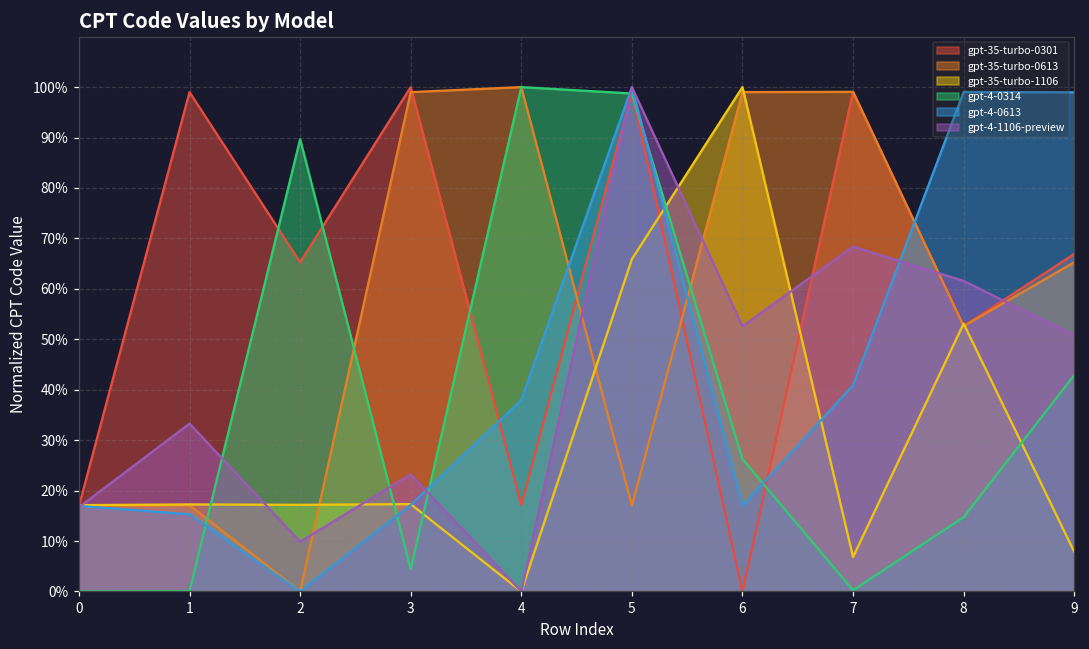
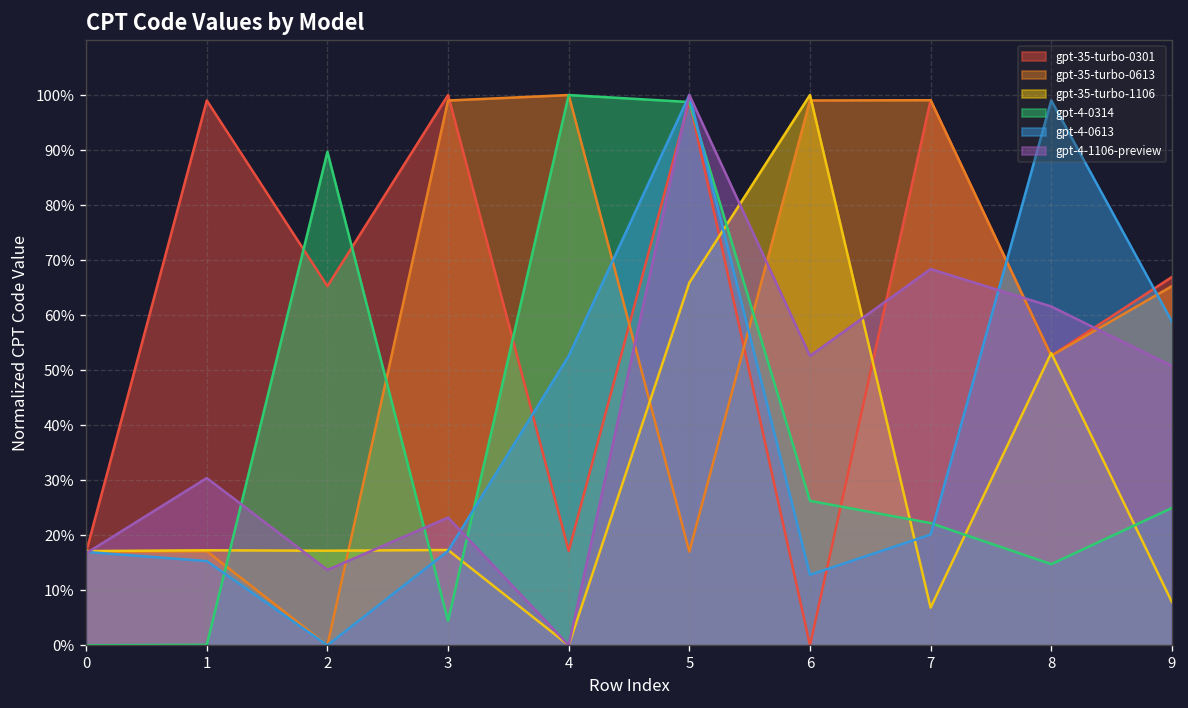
  {
    "gpt-4-0314": {
      "0": "0%",
      "1": "0%",
      "2": "90%",
      "3": "4%",
      "6": "26%",
-     "7": "0%",
+     "7": "22%",
      "8": "15%",
-     "9": "43%"
+     "9": "25%"
    },
    "gpt-4-0613": {
      "1": "15%",
-     "4": "38%",
-     "6": "17%",
-     "7": "41%",
-     "9": "99%"
+     "4": "53%",
+     "6": "13%",
+     "7": "20%",
+     "9": "59%"
    },
    "gpt-4-1106-preview": {
-     "1": "33%",
-     "2": "10%",
+     "1": "30%",
+     "2": "14%",
      "3": "23%",
      "6": "53%",
      "7": "68%",
      "8": "62%",
      "9": "51%"
    }
  }
